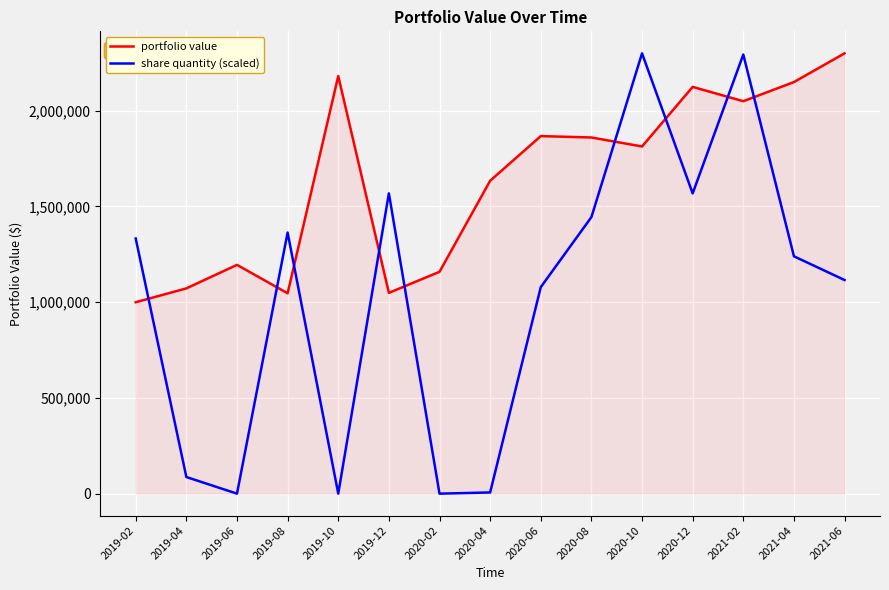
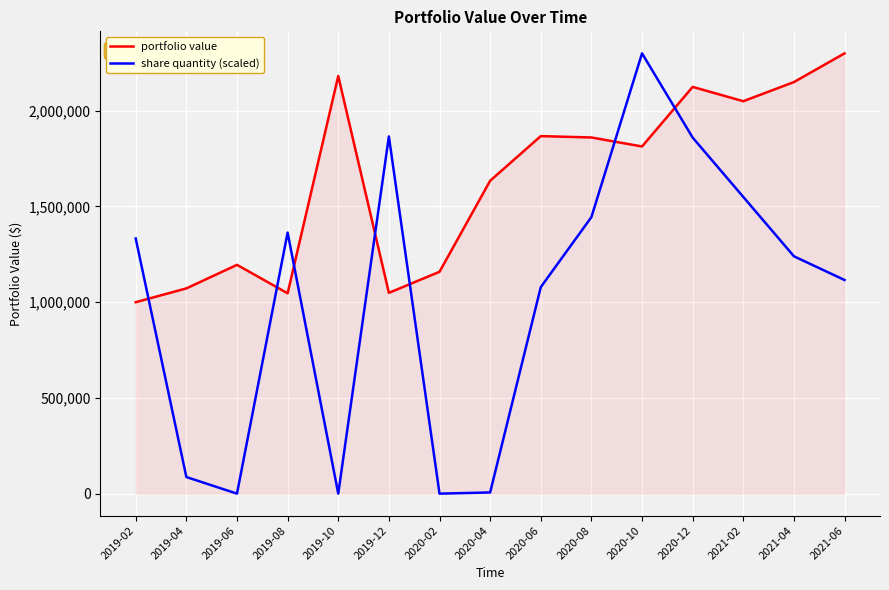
  {
    "portfolio value": {
      "2019-02": "1,000,000",
      "2019-04": "1,070,000",
      "2019-06": "1,200,000",
      "2019-08": "1,050,000",
      "2019-10": "2,180,000",
      "2019-12": "1,050,000",
      "2020-02": "1,160,000",
      "2020-04": "1,630,000",
      "2020-06": "1,870,000",
      "2020-08": "1,860,000",
      "2020-10": "1,810,000",
      "2020-12": "2,120,000",
      "2021-02": "2,050,000",
      "2021-04": "2,150,000",
      "2021-06": "2,300,000"
    },
    "share quantity (scaled)": {
      "2019-02": "1,330,000",
      "2019-04": "90,000",
      "2019-06": "0",
      "2019-08": "1,360,000",
      "2019-10": "0",
-     "2019-12": "1,570,000",
+     "2019-12": "1,870,000",
      "2020-02": "0",
      "2020-04": "10,000",
      "2020-06": "1,080,000",
      "2020-08": "1,440,000",
      "2020-10": "2,300,000",
-     "2020-12": "1,570,000",
-     "2021-02": "2,290,000",
+     "2020-12": "1,860,000",
+     "2021-02": "1,550,000",
      "2021-04": "1,240,000",
      "2021-06": "1,120,000"
    }
  }
